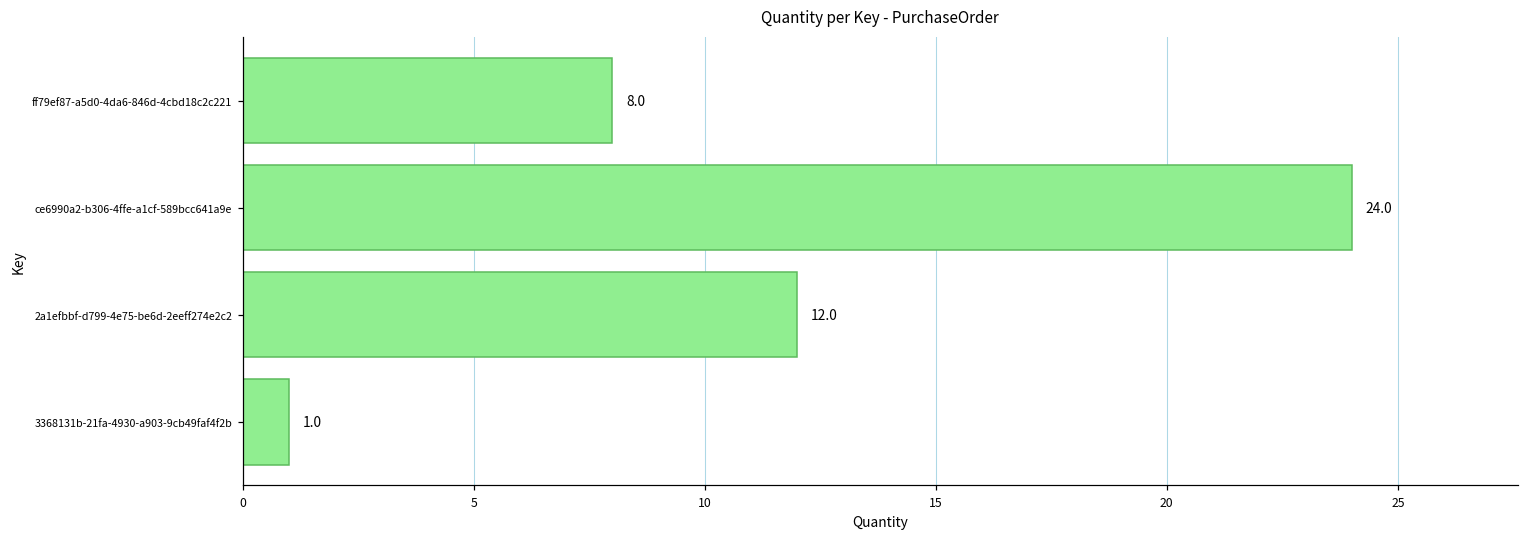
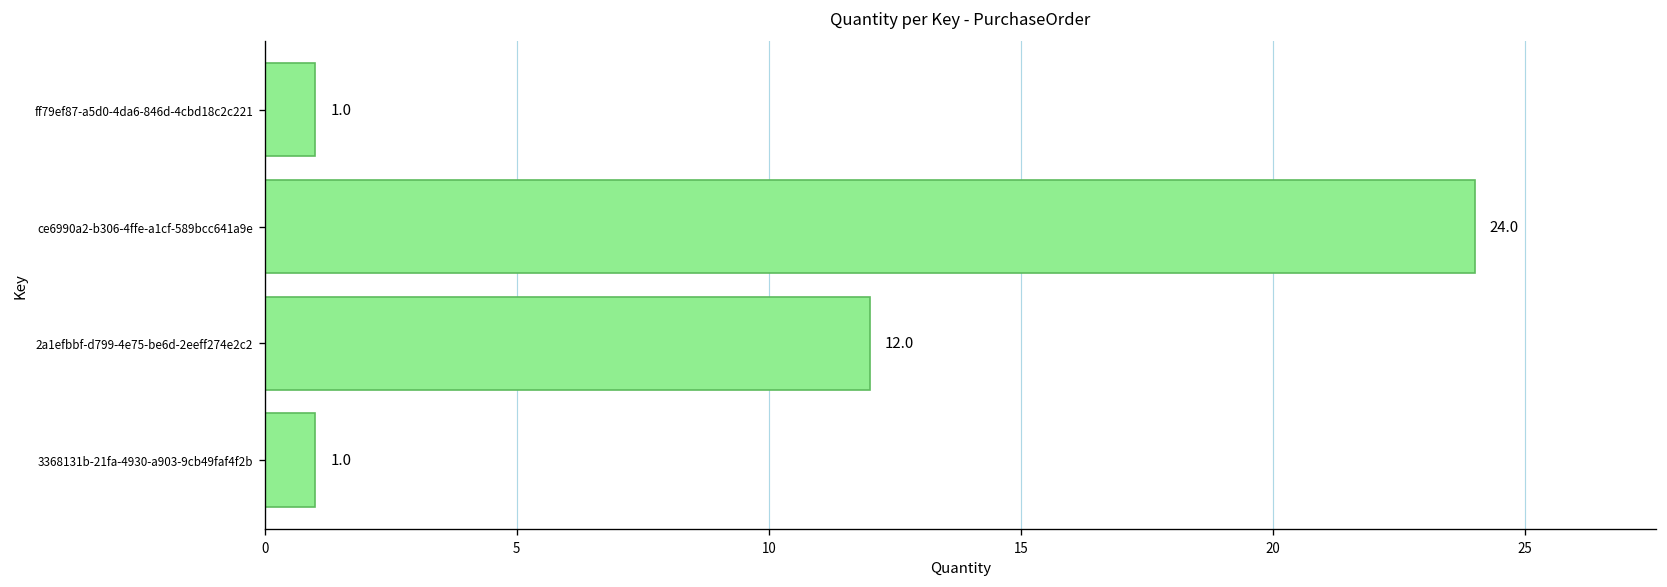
  {
-   "ff79ef87-a5d0-4da6-846d-4cbd18c2c221": 8.0,
+   "ff79ef87-a5d0-4da6-846d-4cbd18c2c221": 1.0,
    "ce6990a2-b306-4ffe-a1cf-589bcc641a9e": 24.0,
    "2a1efbbf-d799-4e75-be6d-2eeff274e2c2": 12.0,
    "3368131b-21fa-4930-a903-9cb49faf4f2b": 1.0
  }
